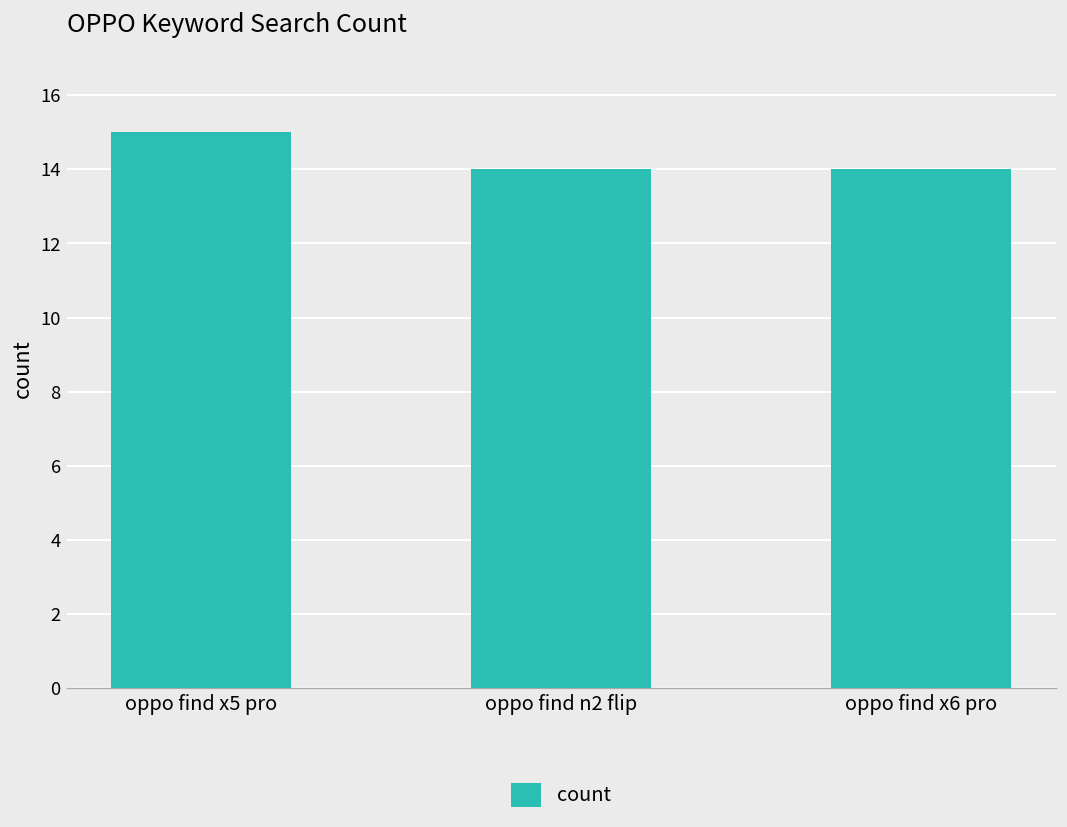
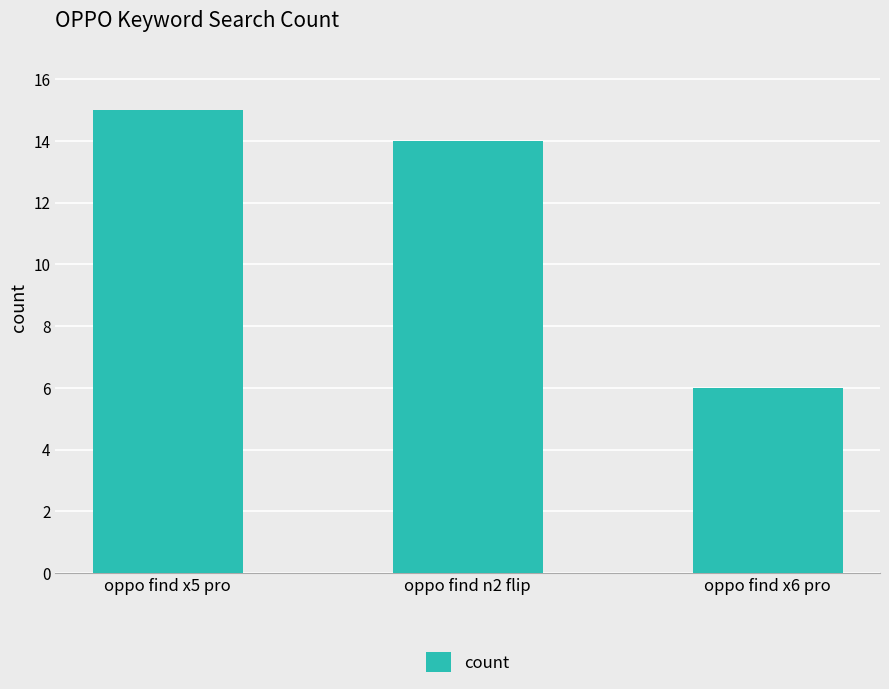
  {
    "oppo find x5 pro": 15,
    "oppo find n2 flip": 14,
-   "oppo find x6 pro": 14
+   "oppo find x6 pro": 6
  }
